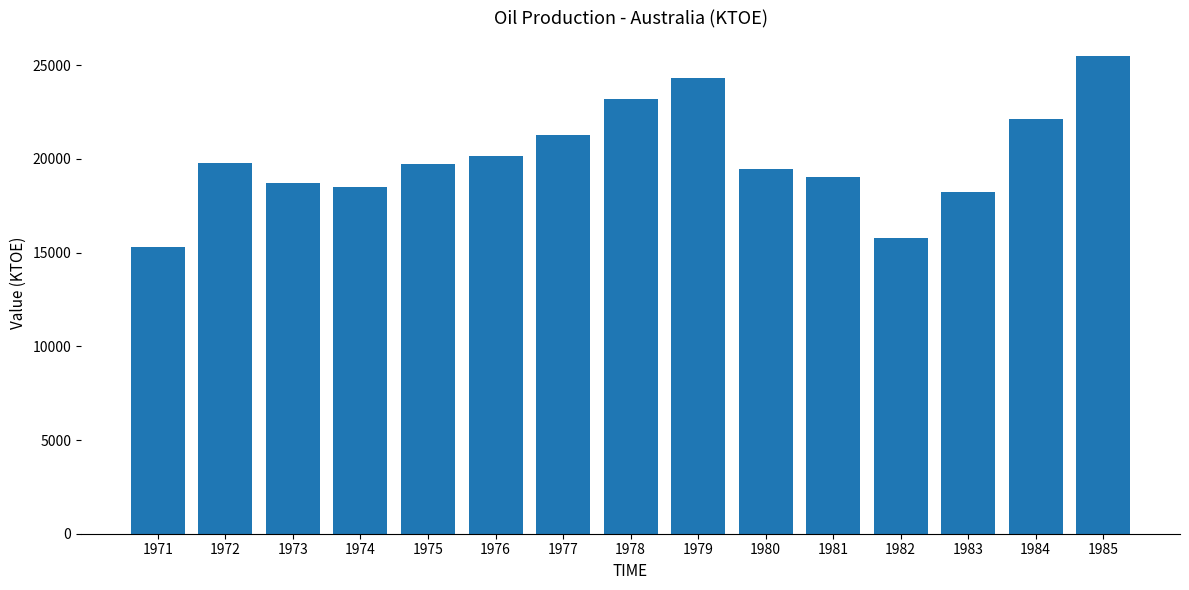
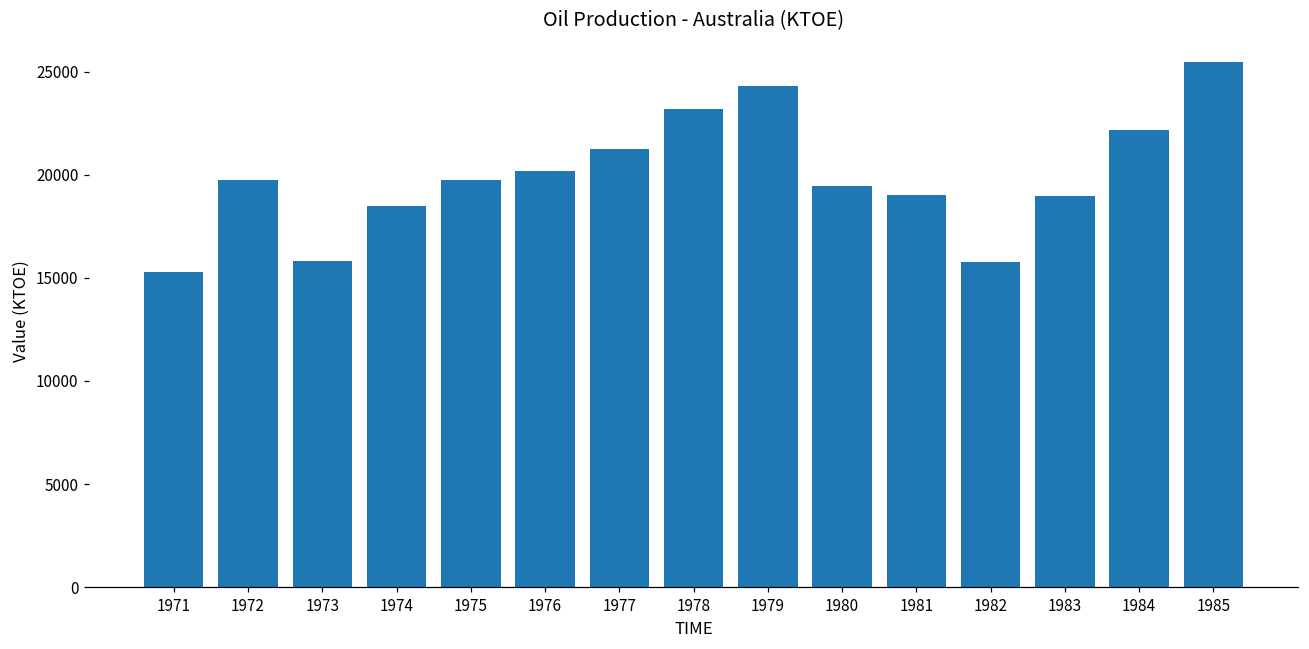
  {
    "1971": 15300,
    "1972": 19800,
-   "1973": 18700,
+   "1973": 15800,
    "1974": 18500,
    "1975": 19700,
    "1976": 20200,
    "1977": 21300,
    "1978": 23200,
    "1979": 24300,
    "1980": 19500,
    "1981": 19000,
    "1982": 15800,
-   "1983": 18200,
+   "1983": 19000,
    "1984": 22100,
    "1985": 25500
  }
